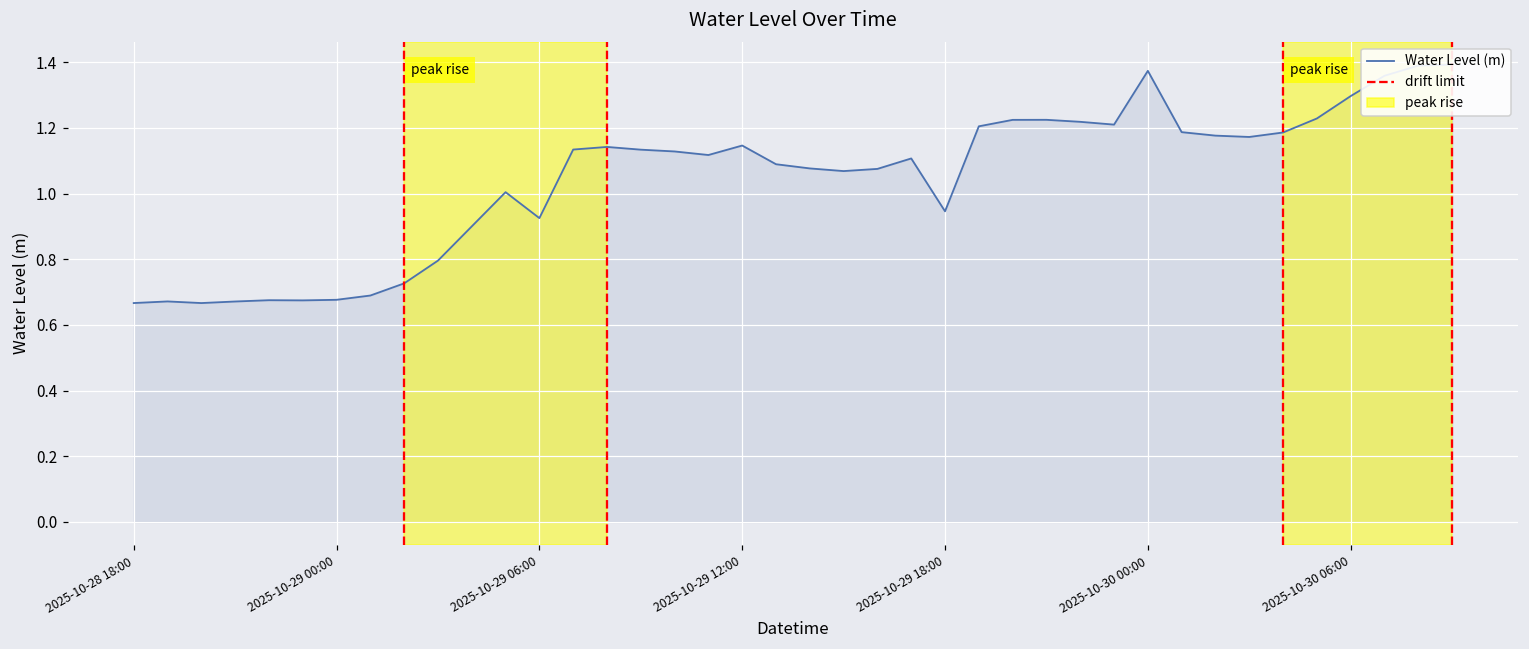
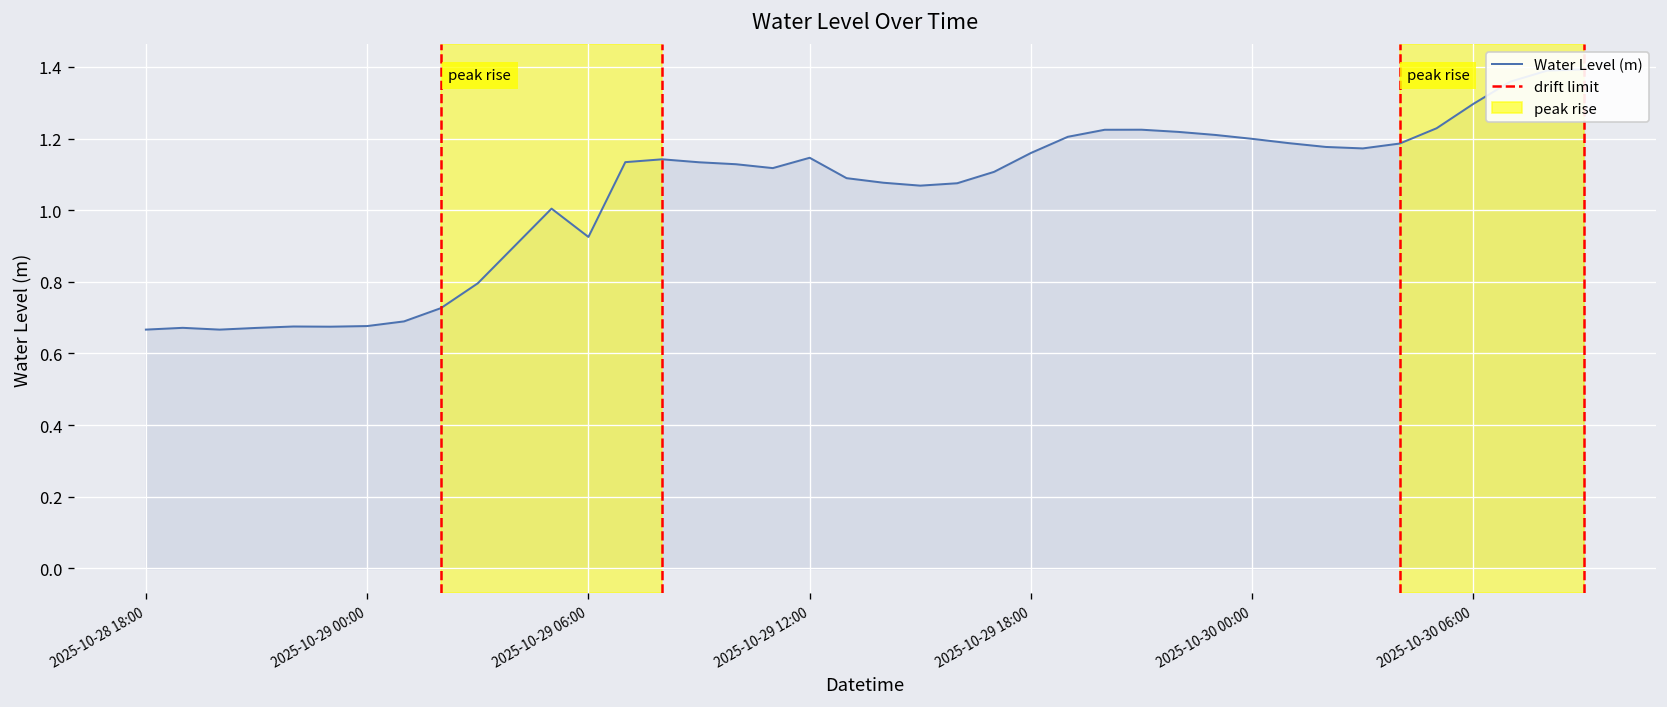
  {
    "2025-10-28 18:00": 0.67,
    "2025-10-29 00:00": 0.68,
    "2025-10-29 12:00": 1.15,
-   "2025-10-29 18:00": 0.95,
-   "2025-10-30 00:00": 1.37
+   "2025-10-29 18:00": 1.16,
+   "2025-10-30 00:00": 1.20
  }
